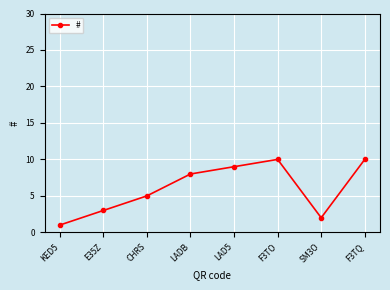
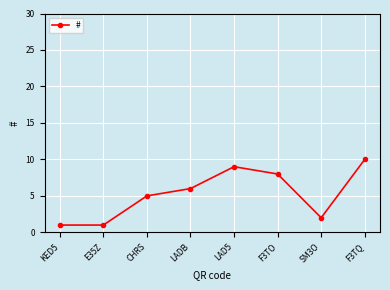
  {
    "KED5": 1,
-   "E35Z": 3,
+   "E35Z": 1,
    "CHRS": 5,
-   "LADB": 8,
+   "LADB": 6,
    "LAD5": 9,
-   "F3TO": 10,
+   "F3TO": 8,
    "SM3O": 2,
    "F3TQ": 10
  }
